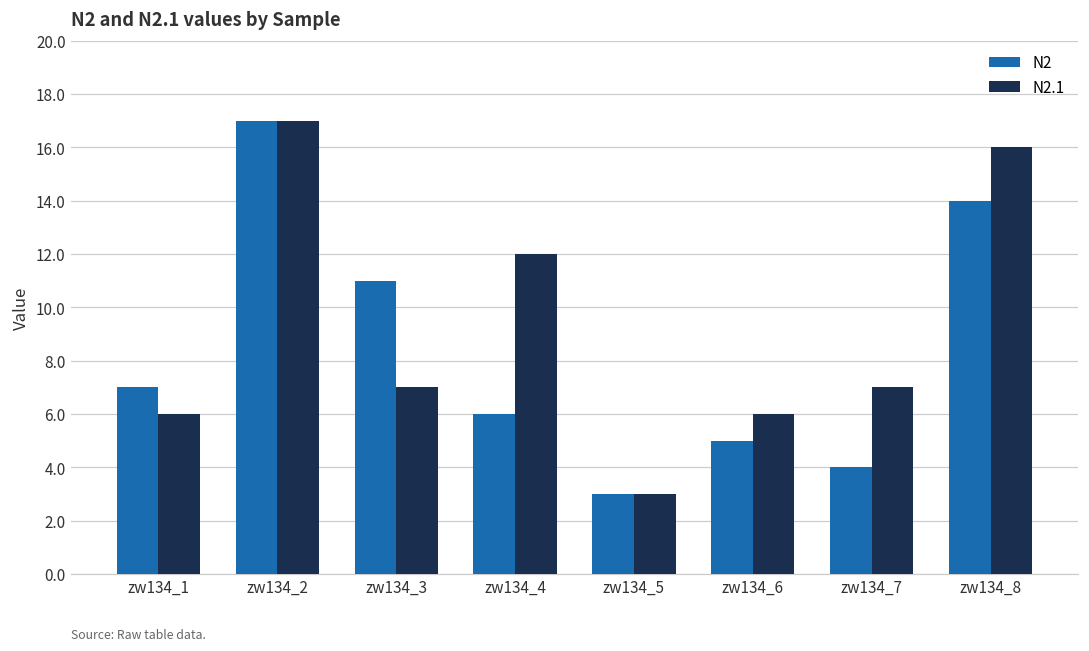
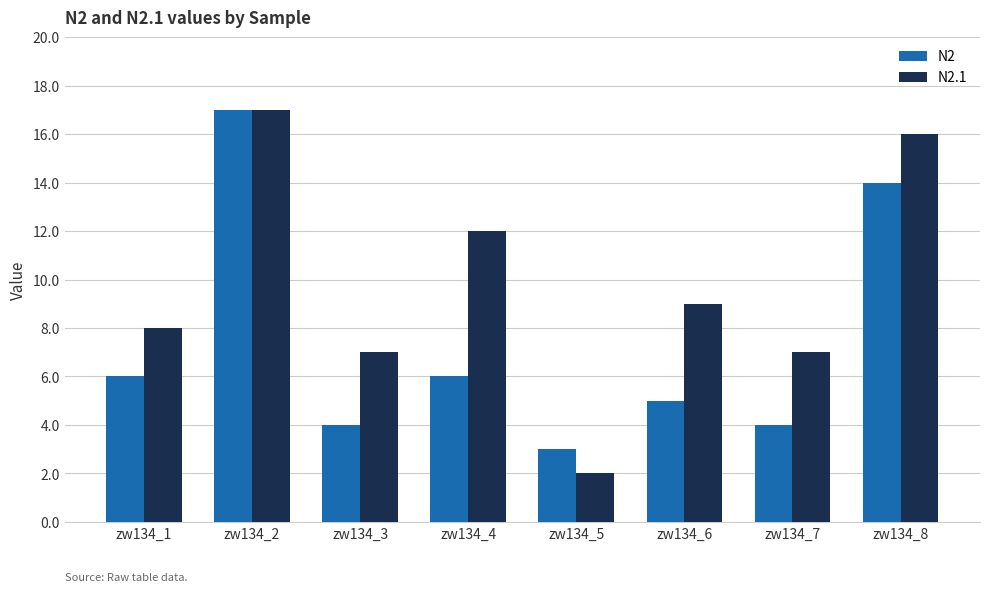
  {
    "N2": {
-     "zw134_1": 7,
+     "zw134_1": 6,
      "zw134_2": 17,
-     "zw134_3": 11,
+     "zw134_3": 4,
      "zw134_4": 6,
      "zw134_5": 3,
      "zw134_6": 5,
      "zw134_7": 4,
      "zw134_8": 14
    },
    "N2.1": {
-     "zw134_1": 6,
+     "zw134_1": 8,
      "zw134_2": 17,
      "zw134_3": 7,
      "zw134_4": 12,
-     "zw134_5": 3,
-     "zw134_6": 6,
+     "zw134_5": 2,
+     "zw134_6": 9,
      "zw134_7": 7,
      "zw134_8": 16
    }
  }
